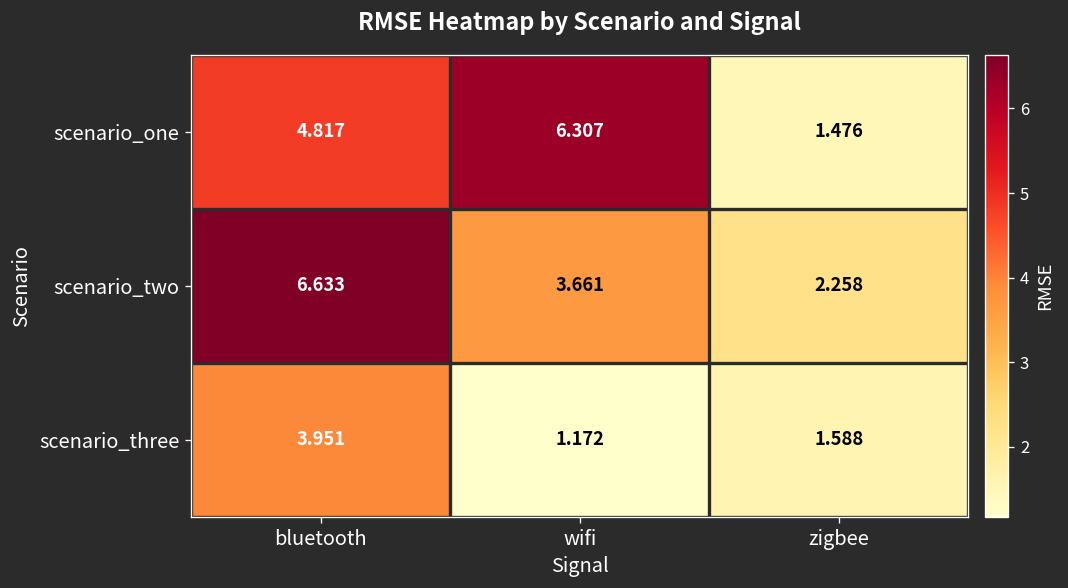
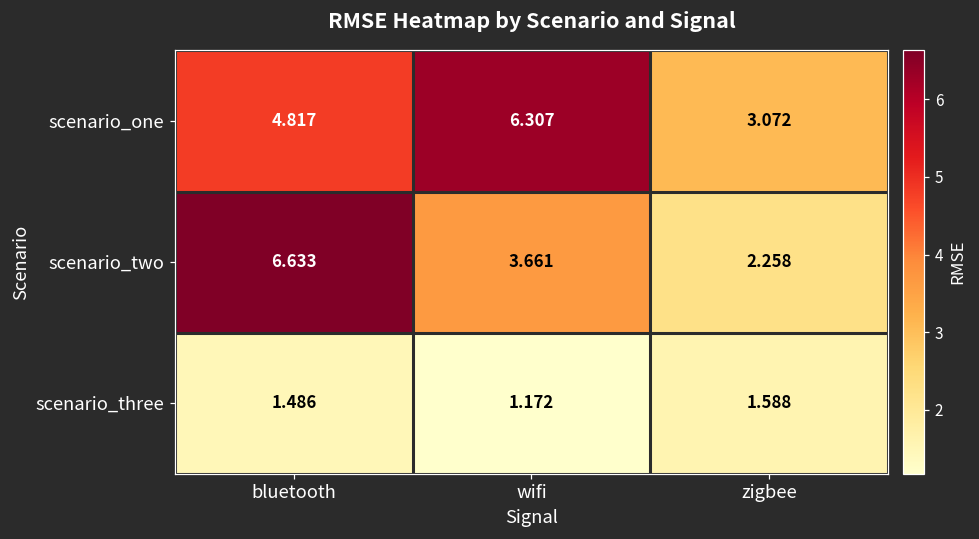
  {
    "scenario_one": {
      "bluetooth": 4.817,
      "wifi": 6.307,
-     "zigbee": 1.476
+     "zigbee": 3.072
    },
    "scenario_two": {
      "bluetooth": 6.633,
      "wifi": 3.661,
      "zigbee": 2.258
    },
    "scenario_three": {
-     "bluetooth": 3.951,
+     "bluetooth": 1.486,
      "wifi": 1.172,
      "zigbee": 1.588
    }
  }
